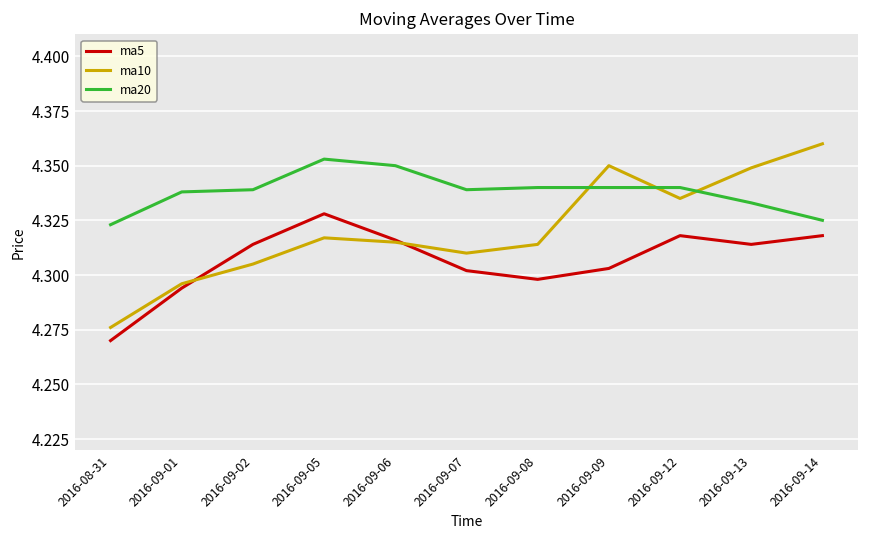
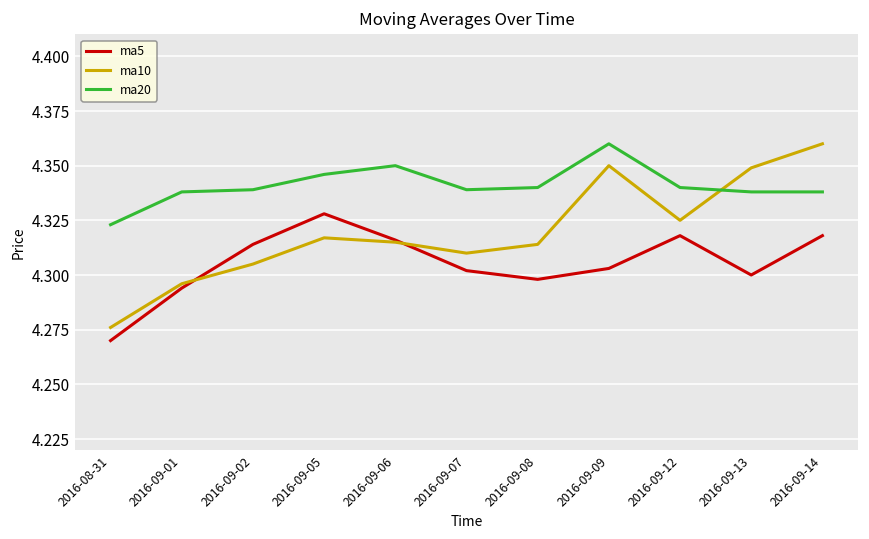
  {
    "ma5": {
      "2016-08-31": 4.270,
      "2016-09-01": 4.294,
      "2016-09-02": 4.314,
      "2016-09-05": 4.328,
      "2016-09-07": 4.302,
      "2016-09-08": 4.298,
      "2016-09-09": 4.303,
      "2016-09-12": 4.318,
-     "2016-09-13": 4.314,
+     "2016-09-13": 4.300,
      "2016-09-14": 4.318
    },
    "ma10": {
      "2016-08-31": 4.276,
      "2016-09-01": 4.296,
      "2016-09-02": 4.305,
      "2016-09-05": 4.317,
      "2016-09-07": 4.310,
      "2016-09-08": 4.314,
      "2016-09-09": 4.350,
-     "2016-09-12": 4.335,
+     "2016-09-12": 4.325,
      "2016-09-13": 4.349,
      "2016-09-14": 4.360
    },
    "ma20": {
      "2016-08-31": 4.323,
      "2016-09-01": 4.338,
      "2016-09-02": 4.339,
-     "2016-09-05": 4.353,
+     "2016-09-05": 4.346,
      "2016-09-06": 4.350,
      "2016-09-07": 4.339,
      "2016-09-08": 4.340,
-     "2016-09-09": 4.34,
+     "2016-09-09": 4.36,
      "2016-09-12": 4.340,
-     "2016-09-13": 4.333,
-     "2016-09-14": 4.325
+     "2016-09-13": 4.338,
+     "2016-09-14": 4.338
    }
  }
